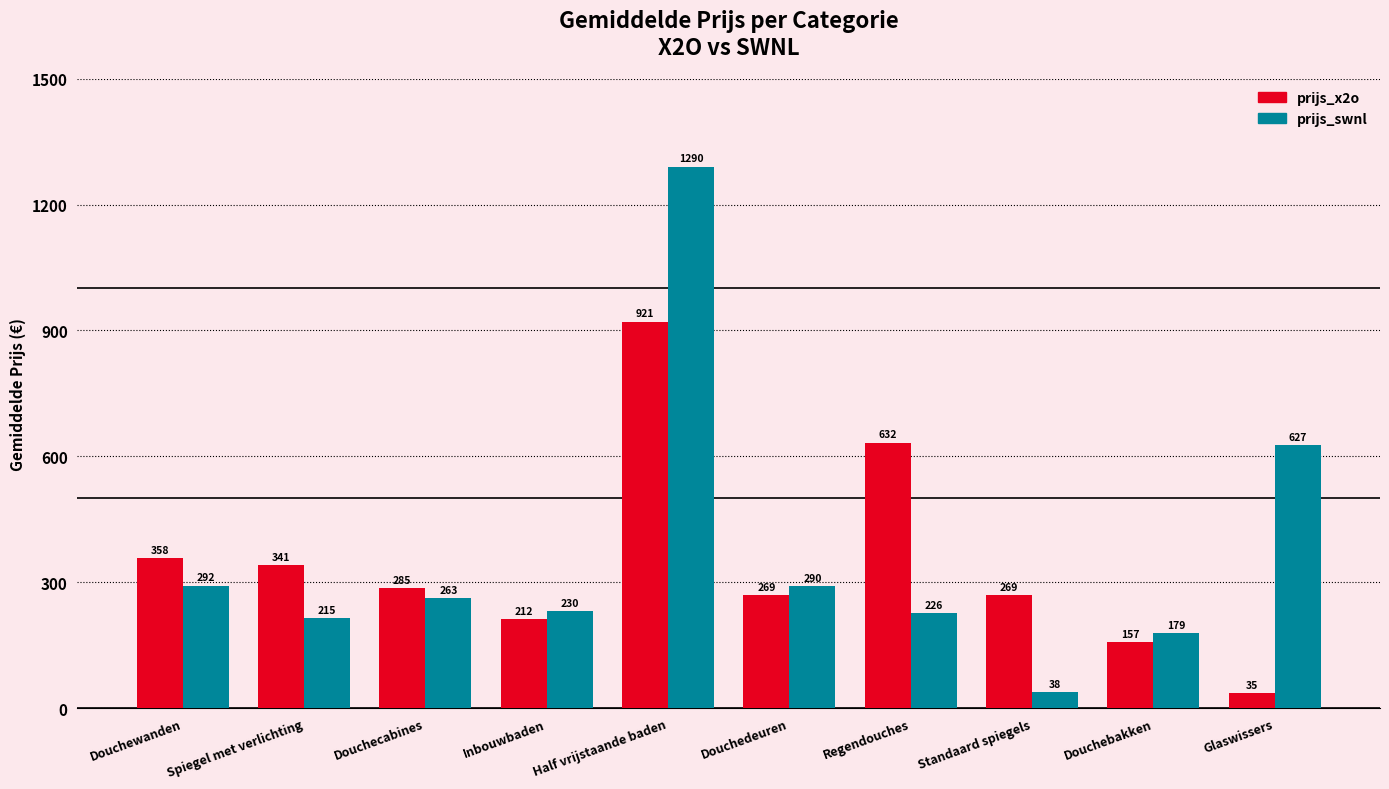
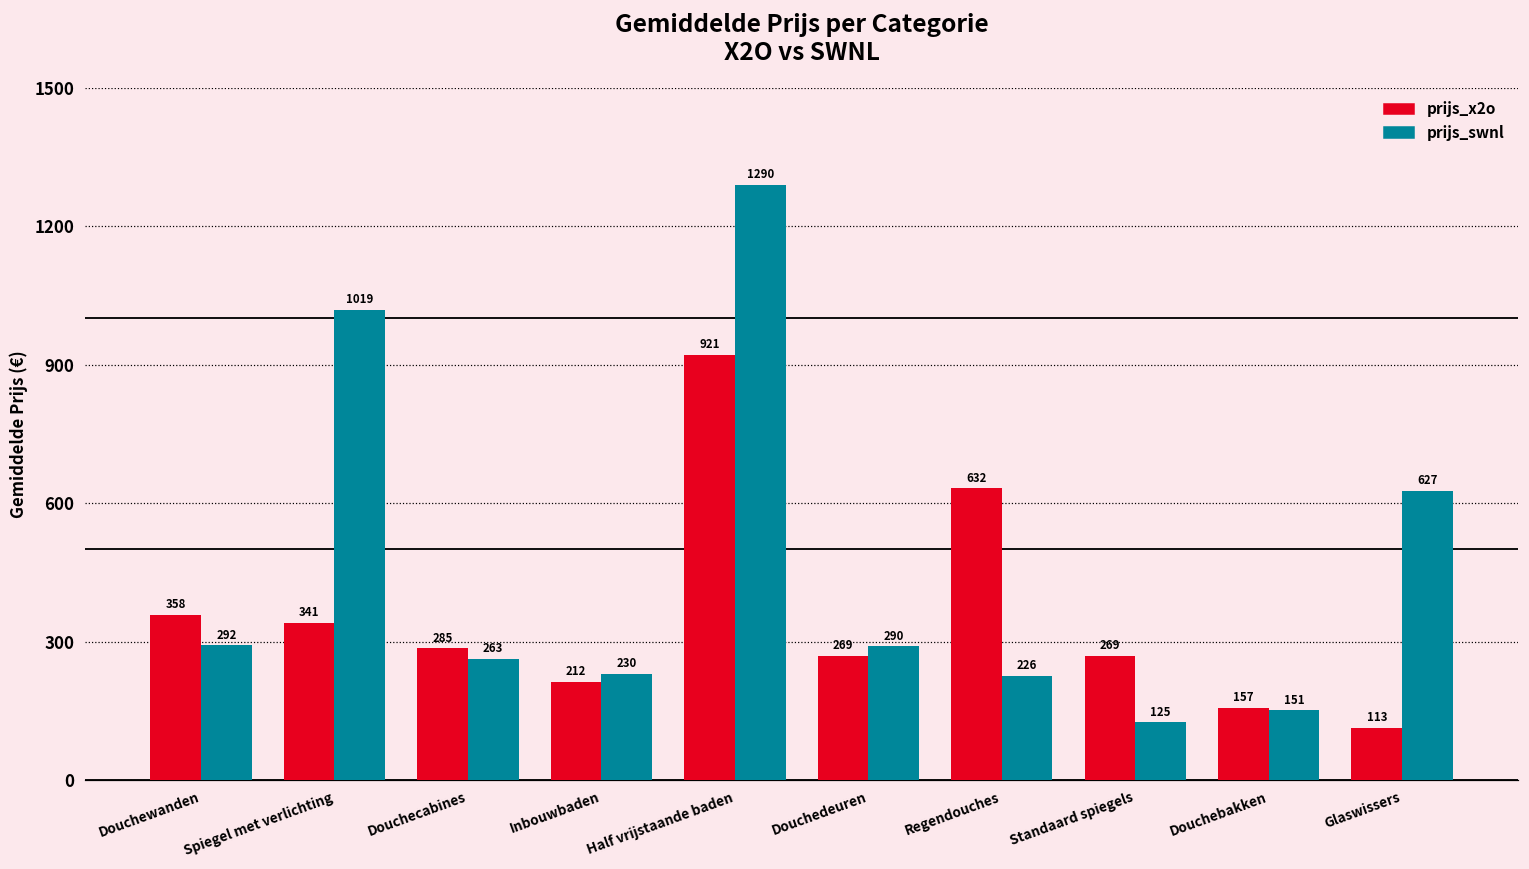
  {
    "prijs_x2o": {
      "Douchewanden": 358,
      "Spiegel met verlichting": 341,
      "Douchecabines": 285,
      "Inbouwbaden": 212,
      "Half vrijstaande baden": 921,
      "Douchedeuren": 269,
      "Regendouches": 632,
      "Standaard spiegels": 269,
      "Douchebakken": 157,
-     "Glaswissers": 35
+     "Glaswissers": 113
    },
    "prijs_swnl": {
      "Douchewanden": 292,
-     "Spiegel met verlichting": 215,
+     "Spiegel met verlichting": 1019,
      "Douchecabines": 263,
      "Inbouwbaden": 230,
      "Half vrijstaande baden": 1290,
      "Douchedeuren": 290,
      "Regendouches": 226,
-     "Standaard spiegels": 38,
-     "Douchebakken": 179,
+     "Standaard spiegels": 125,
+     "Douchebakken": 151,
      "Glaswissers": 627
    }
  }
